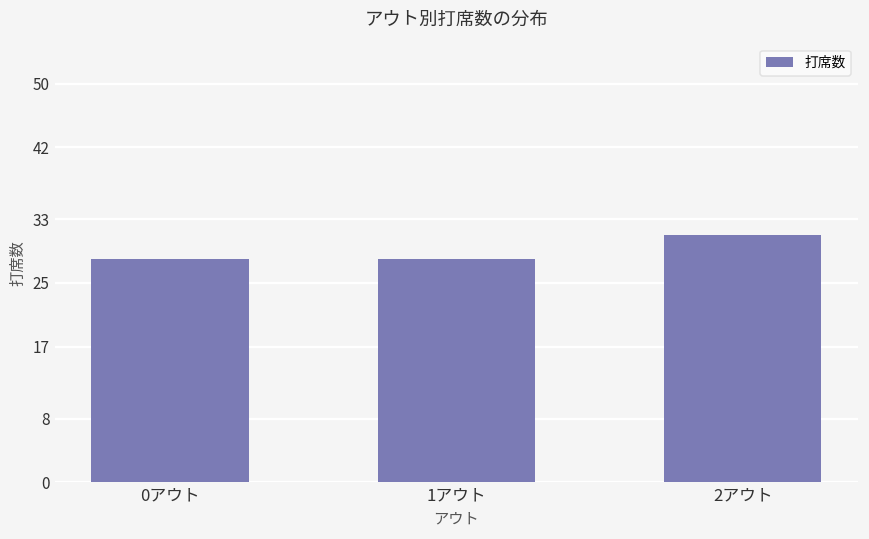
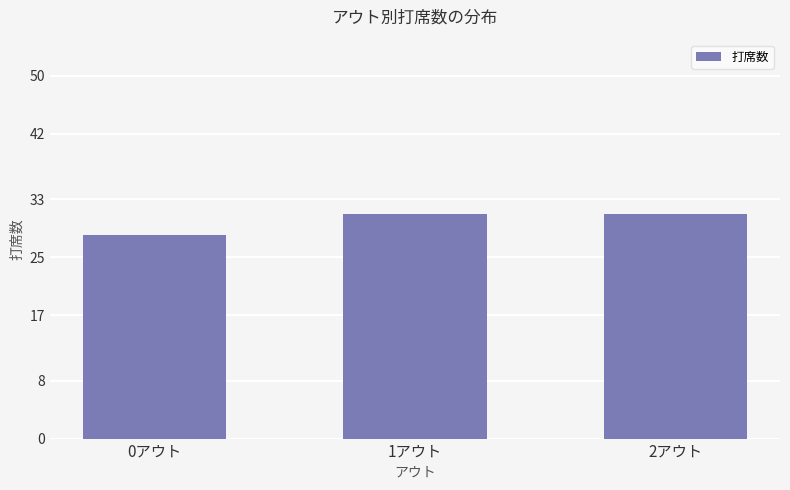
  {
    "0アウト": 28,
-   "1アウト": 28,
+   "1アウト": 31,
    "2アウト": 31
  }
